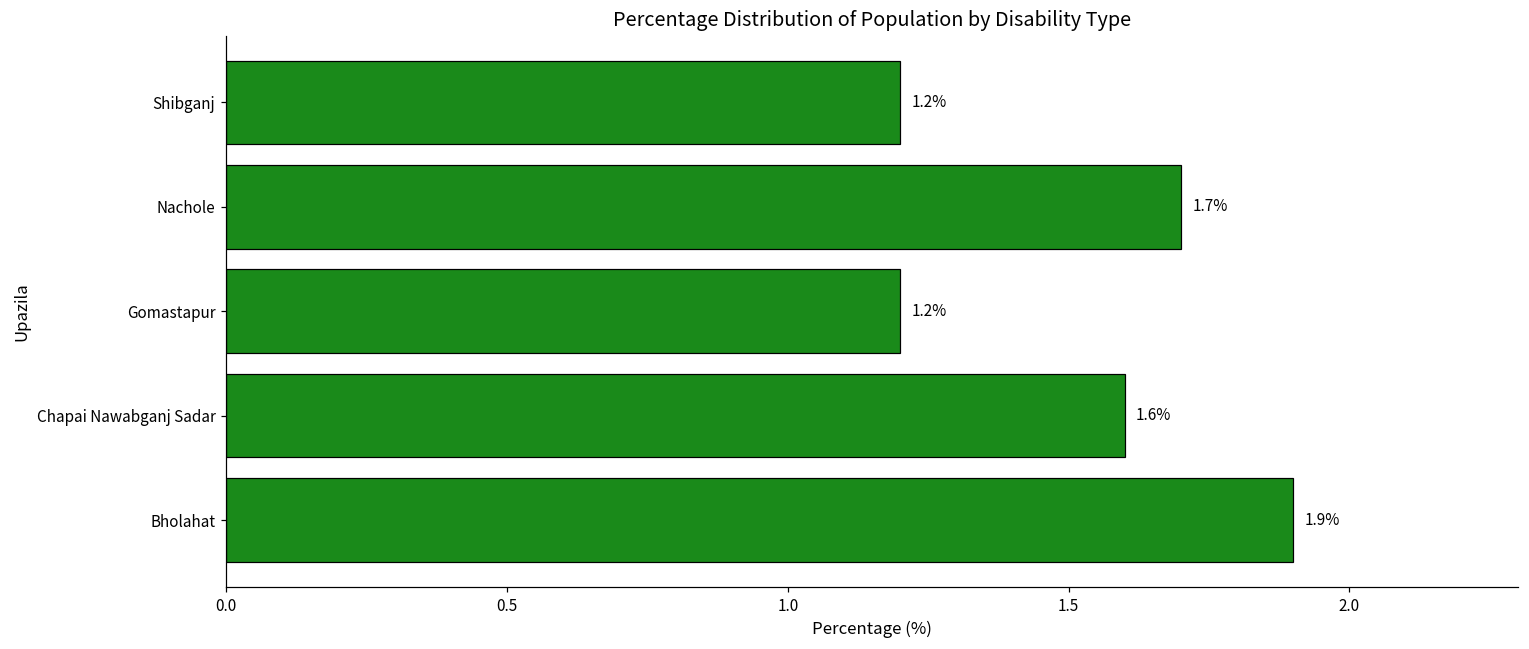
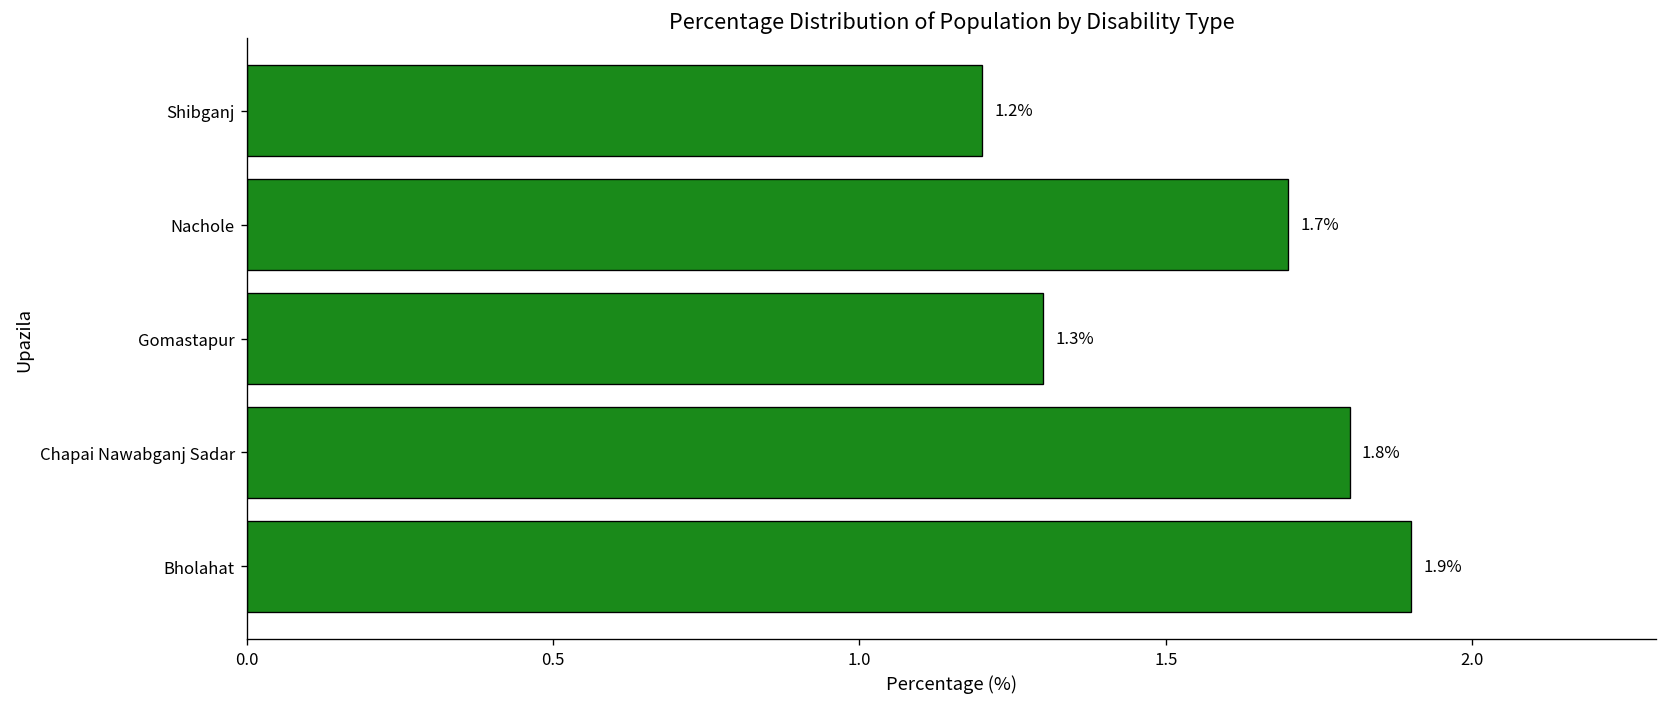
  {
    "Shibganj": "1.2%",
    "Nachole": "1.7%",
-   "Gomastapur": "1.2%",
-   "Chapai Nawabganj Sadar": "1.6%",
+   "Gomastapur": "1.3%",
+   "Chapai Nawabganj Sadar": "1.8%",
    "Bholahat": "1.9%"
  }
